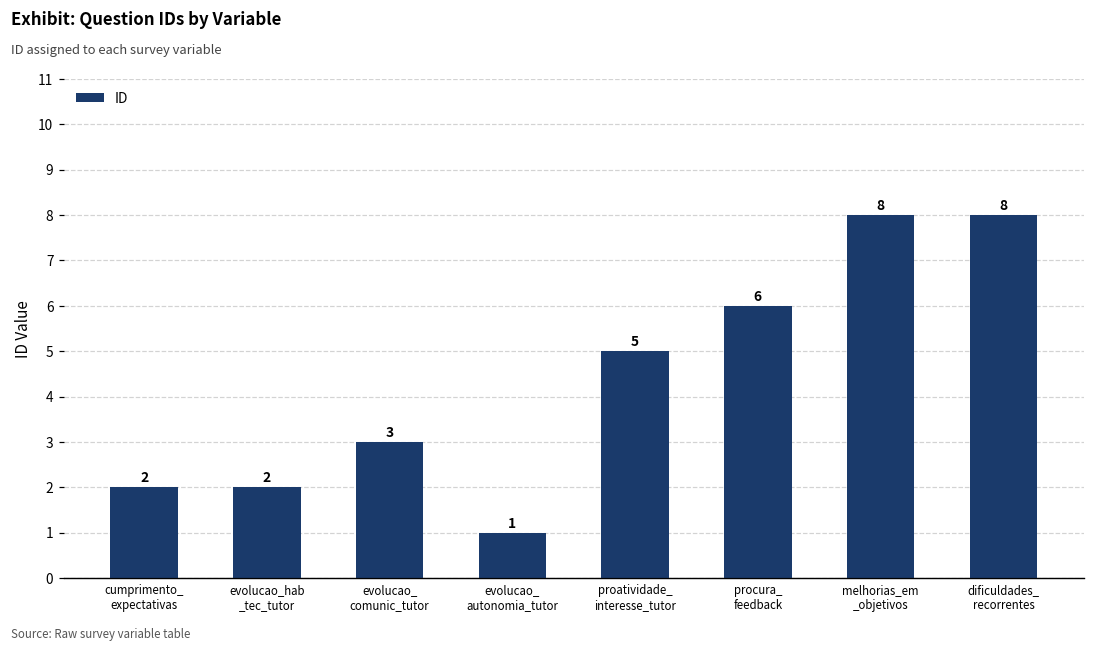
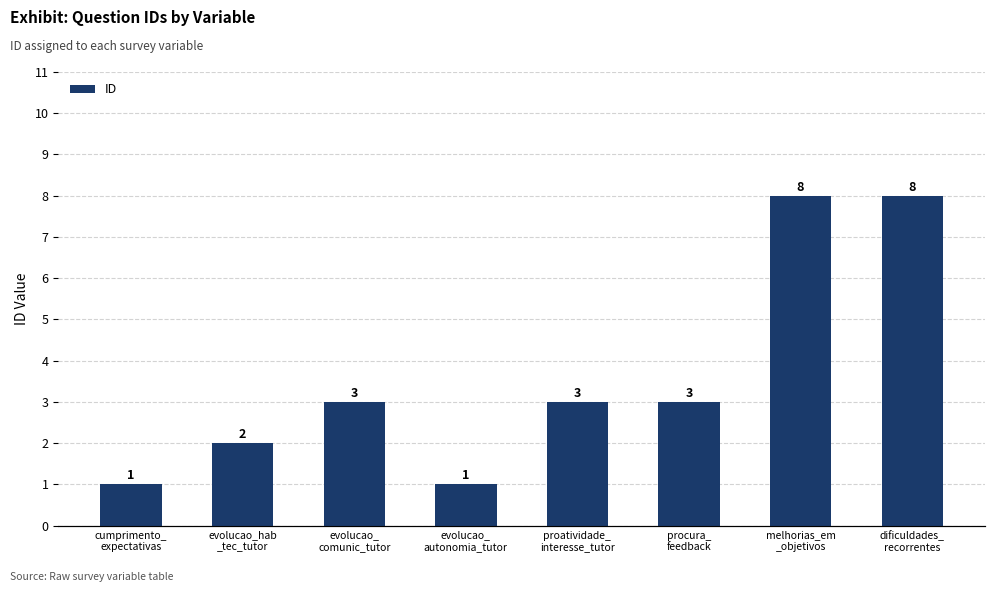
  {
-   "cumprimento_ expectativas": 2,
+   "cumprimento_ expectativas": 1,
    "evolucao_hab _tec_tutor": 2,
    "evolucao_ comunic_tutor": 3,
    "evolucao_ autonomia_tutor": 1,
-   "proatividade_ interesse_tutor": 5,
-   "procura_ feedback": 6,
+   "proatividade_ interesse_tutor": 3,
+   "procura_ feedback": 3,
    "melhorias_em _objetivos": 8,
    "dificuldades_ recorrentes": 8
  }
